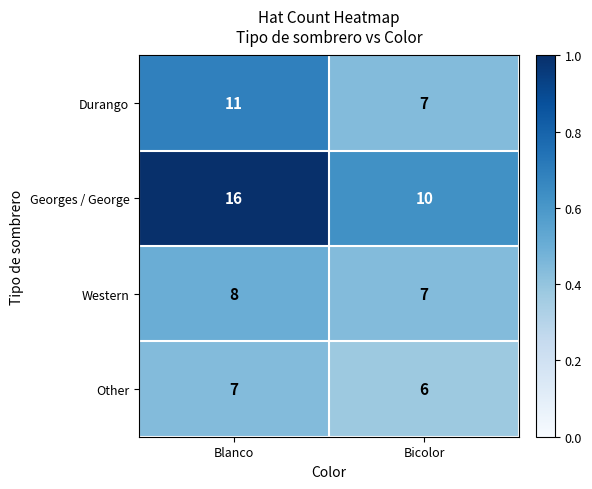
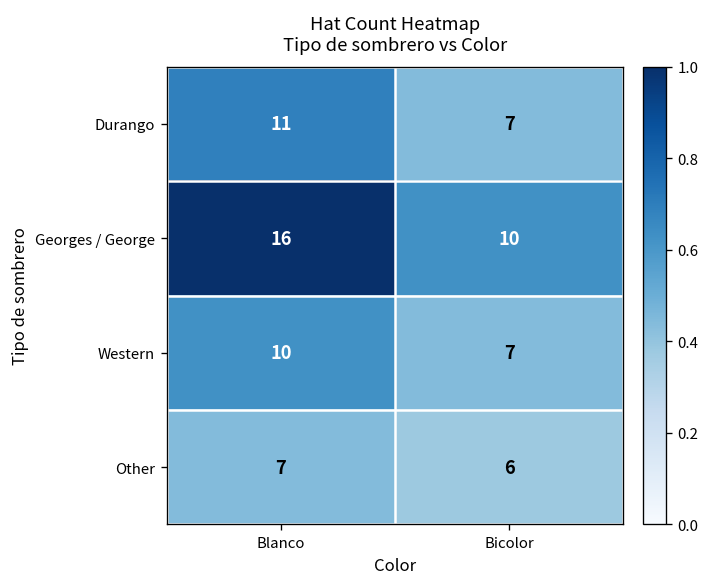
  {
    "Durango": {
      "Blanco": 11,
      "Bicolor": 7
    },
    "Georges / George": {
      "Blanco": 16,
      "Bicolor": 10
    },
    "Western": {
-     "Blanco": 8,
+     "Blanco": 10,
      "Bicolor": 7
    },
    "Other": {
      "Blanco": 7,
      "Bicolor": 6
    }
  }
